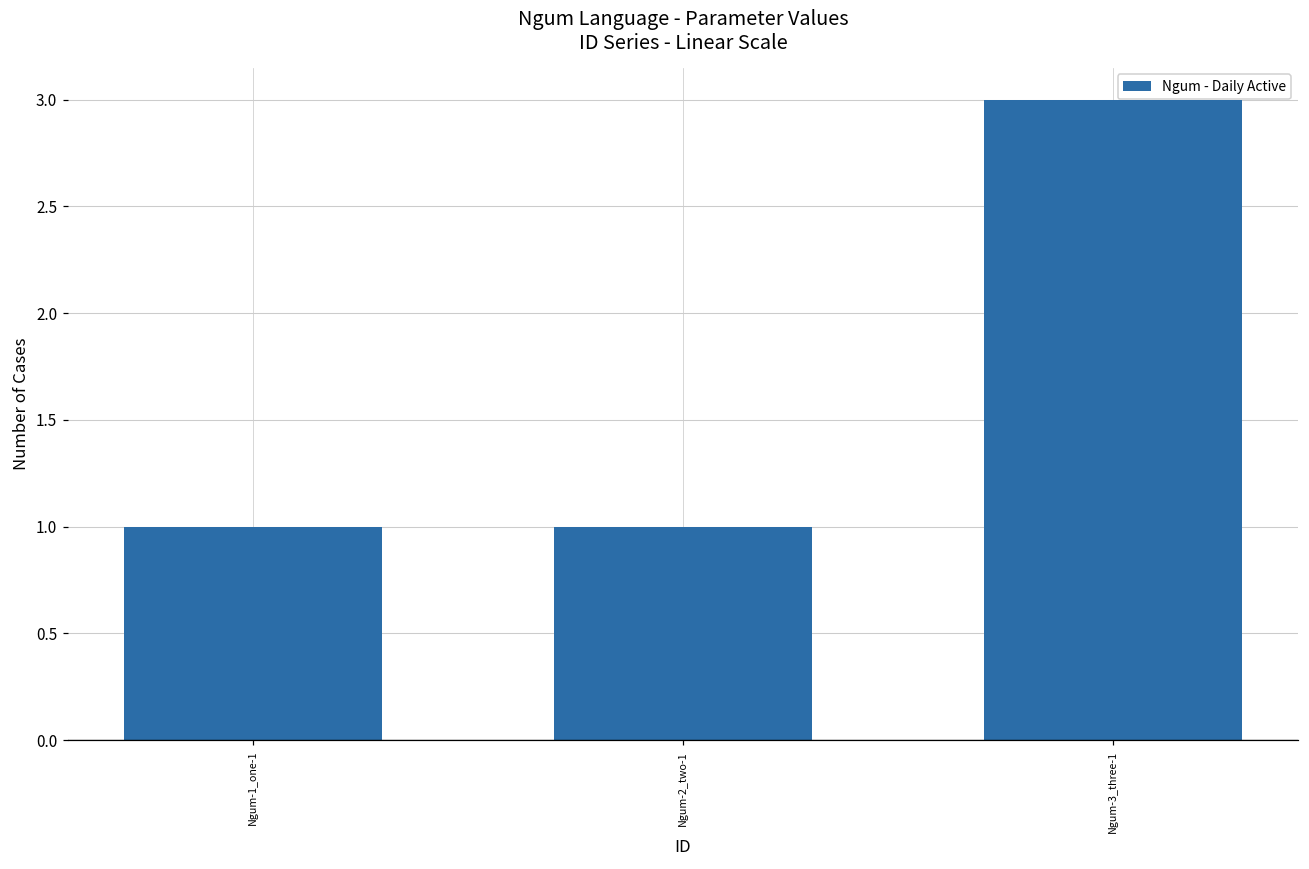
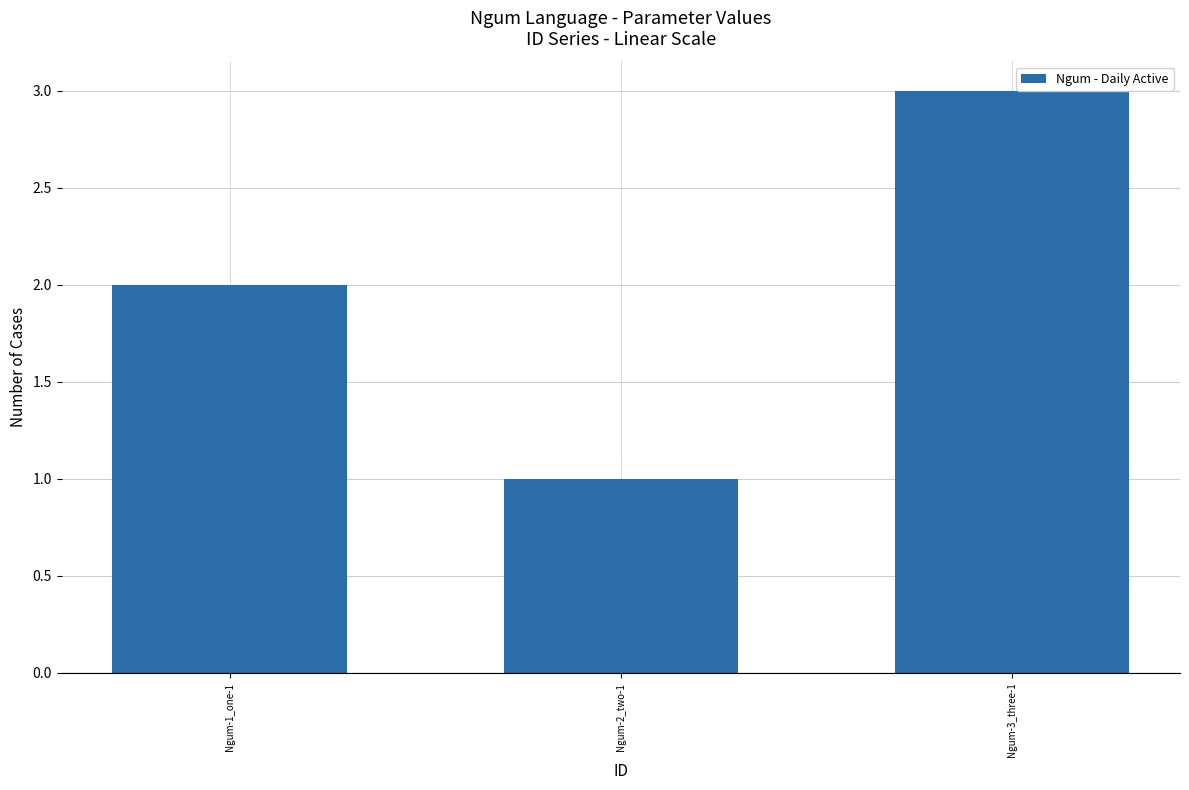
  {
-   "Ngum-1_one-1": 1,
+   "Ngum-1_one-1": 2,
    "Ngum-2_two-1": 1,
    "Ngum-3_three-1": 3
  }
